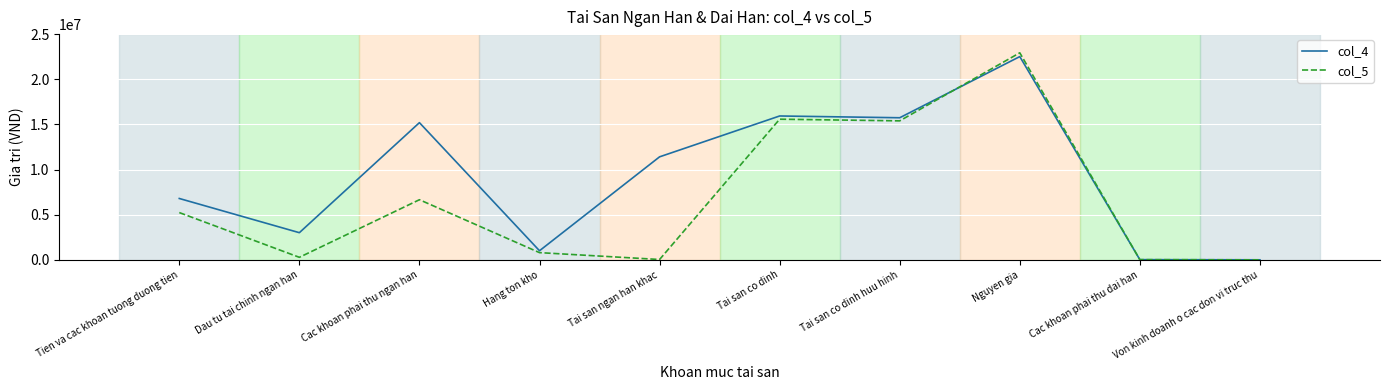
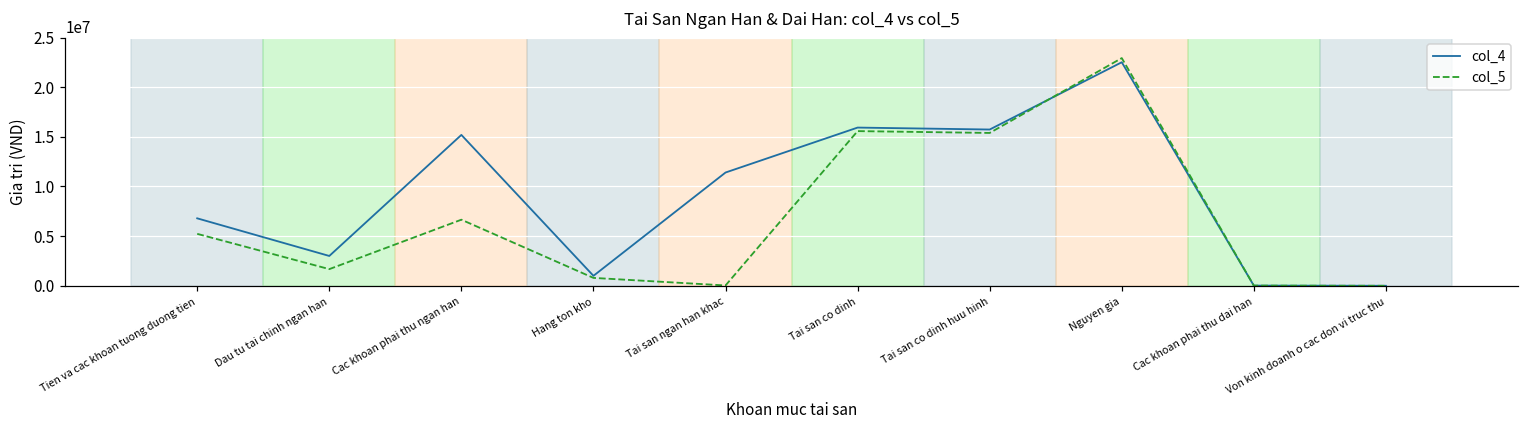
  {
    "col_4": {
      "Tien va cac khoan tuong duong tien": 7000000,
      "Dau tu tai chinh ngan han": 3000000,
      "Cac khoan phai thu ngan han": 15000000,
      "Tai san ngan han khac": 11000000,
      "Tai san co dinh": 16000000,
      "Tai san co dinh huu hinh": 16000000,
      "Nguyen gia": 23000000
    },
    "col_5": {
      "Tien va cac khoan tuong duong tien": 5000000,
-     "Dau tu tai chinh ngan han": 0,
+     "Dau tu tai chinh ngan han": 2000000,
      "Cac khoan phai thu ngan han": 7000000,
      "Tai san ngan han khac": 0,
      "Tai san co dinh": 16000000,
      "Tai san co dinh huu hinh": 15000000,
      "Nguyen gia": 23000000
    }
  }
